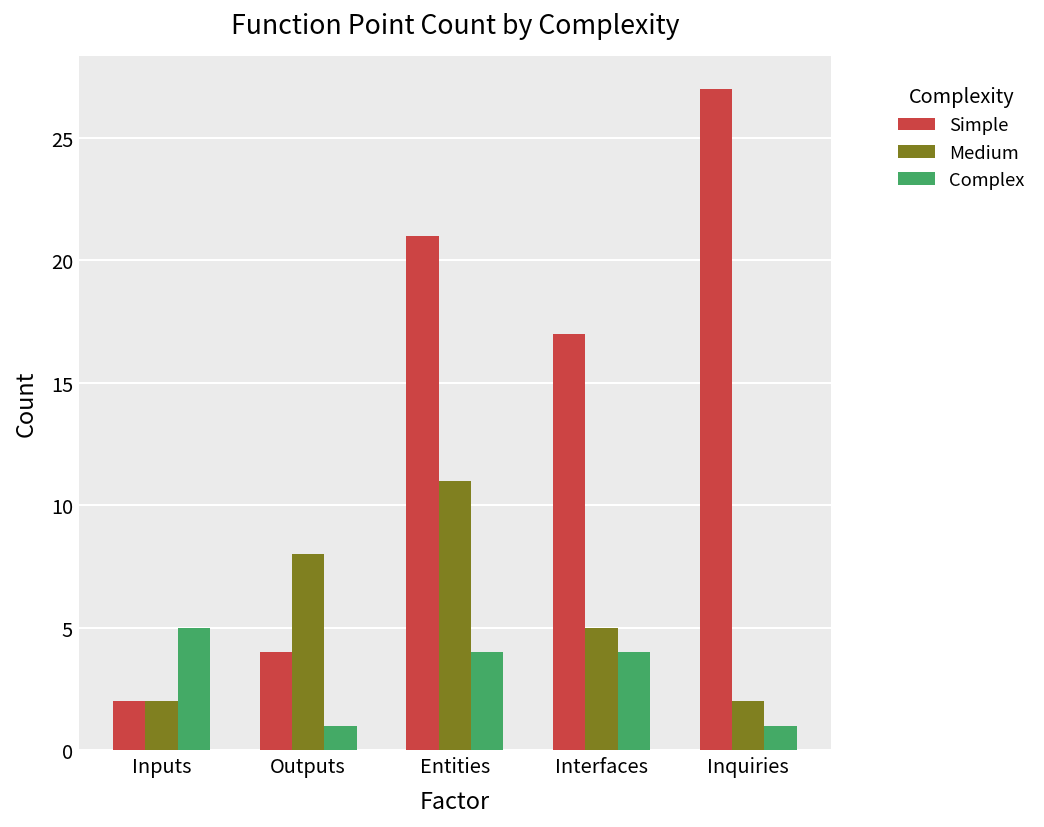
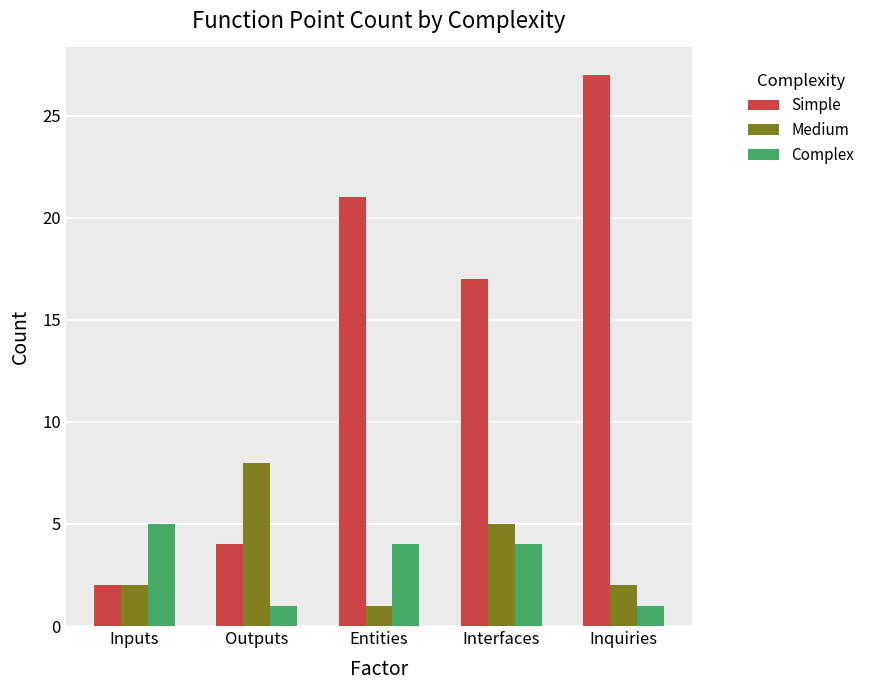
  {
    "Simple": {
      "Inputs": 2,
      "Outputs": 4,
      "Entities": 21,
      "Interfaces": 17,
      "Inquiries": 27
    },
    "Medium": {
      "Inputs": 2,
      "Outputs": 8,
-     "Entities": 11,
+     "Entities": 1,
      "Interfaces": 5,
      "Inquiries": 2
    },
    "Complex": {
      "Inputs": 5,
      "Outputs": 1,
      "Entities": 4,
      "Interfaces": 4,
      "Inquiries": 1
    }
  }
